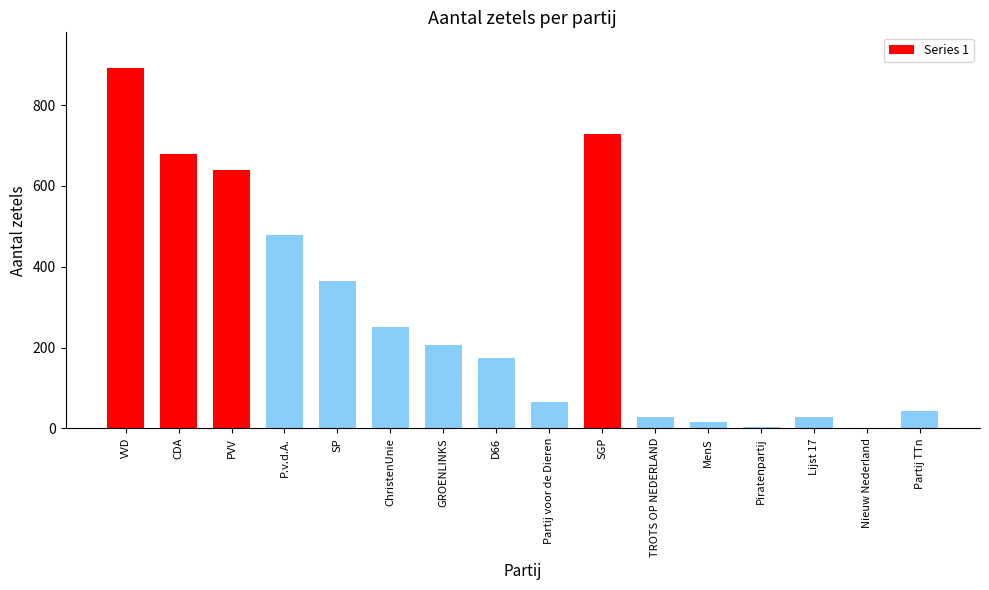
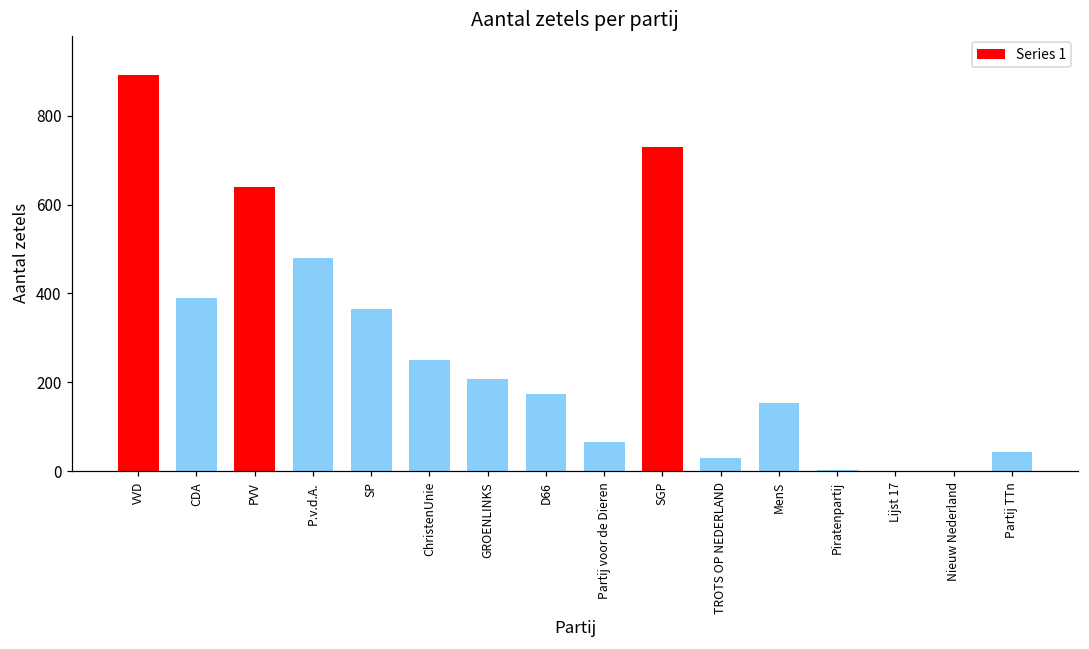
  {
    "VVD": 890,
-   "CDA": 680,
+   "CDA": 390,
    "PVV": 640,
    "P.v.d.A.": 480,
    "SP": 360,
    "ChristenUnie": 250,
    "GROENLINKS": 210,
    "D66": 170,
    "Partij voor de Dieren": 70,
    "SGP": 730,
    "TROTS OP NEDERLAND": 30,
-   "MenS": 20,
-   "Lijst 17": 30,
+   "MenS": 150,
+   "Lijst 17": 0,
    "Partij TTn": 40
  }
